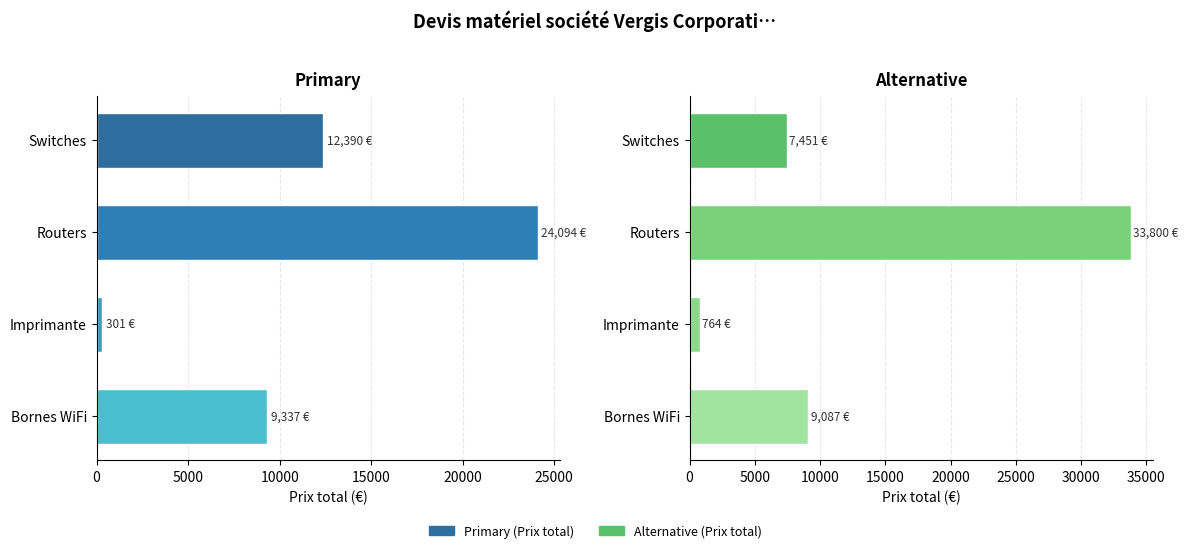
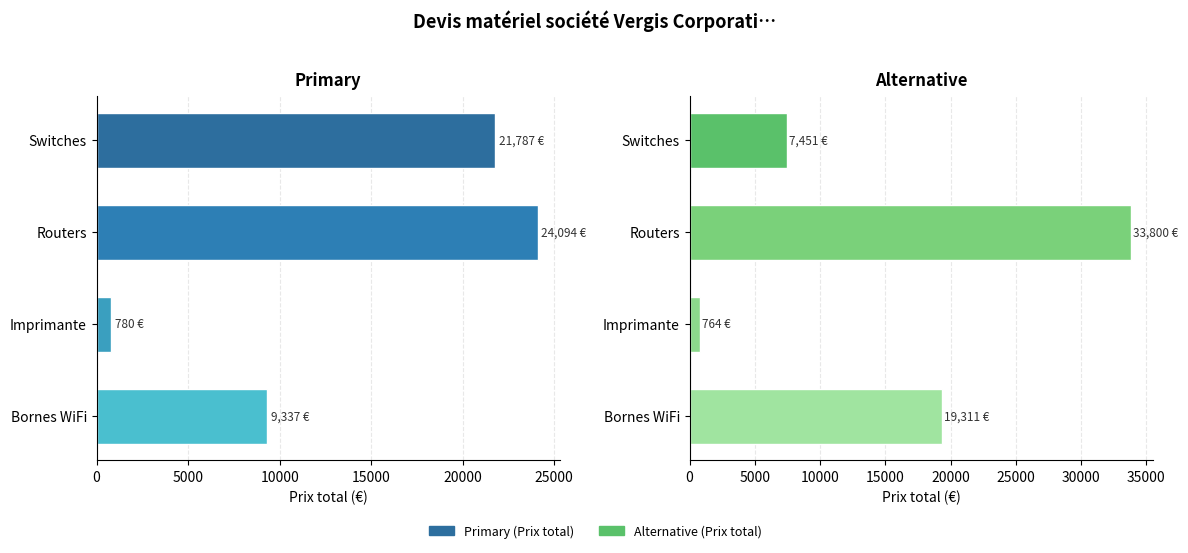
  {
    "Primary": {
-     "Switches": "12,390",
+     "Switches": "21,787",
      "Routers": "24,094",
-     "Imprimante": "301",
+     "Imprimante": "780",
      "Bornes WiFi": "9,337"
    },
    "Alternative": {
      "Switches": "7,451",
      "Routers": "33,800",
      "Imprimante": "764",
-     "Bornes WiFi": "9,087"
+     "Bornes WiFi": "19,311"
    }
  }
